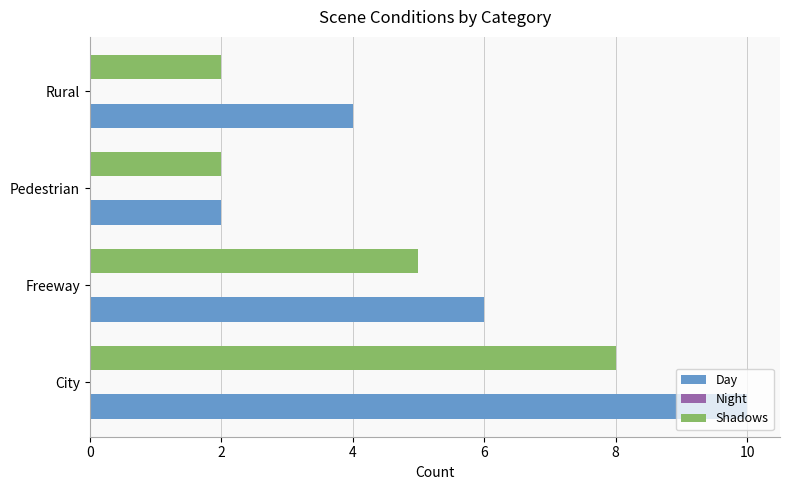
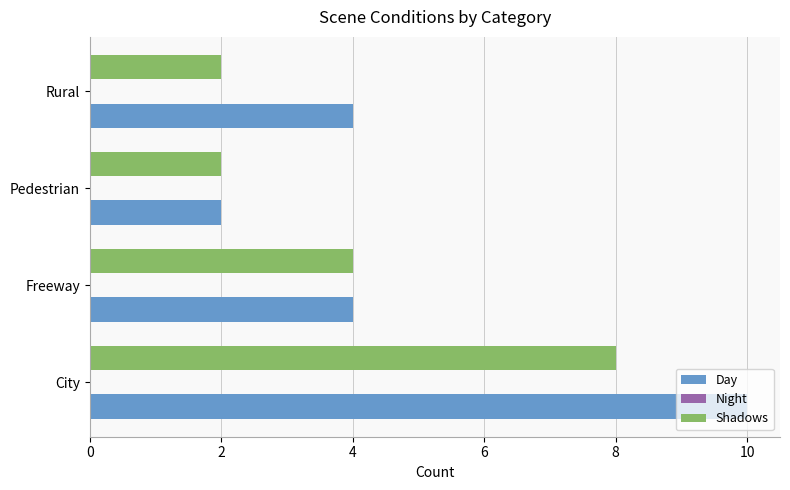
  {
    "Day": {
      "Rural": 4,
      "Pedestrian": 2,
-     "Freeway": 6
+     "Freeway": 4
    },
    "Night": {
      "Rural": 0,
      "Pedestrian": 0,
      "Freeway": 0,
      "City": 0
    },
    "Shadows": {
      "Rural": 2,
      "Pedestrian": 2,
-     "Freeway": 5,
+     "Freeway": 4,
      "City": 8
    }
  }
